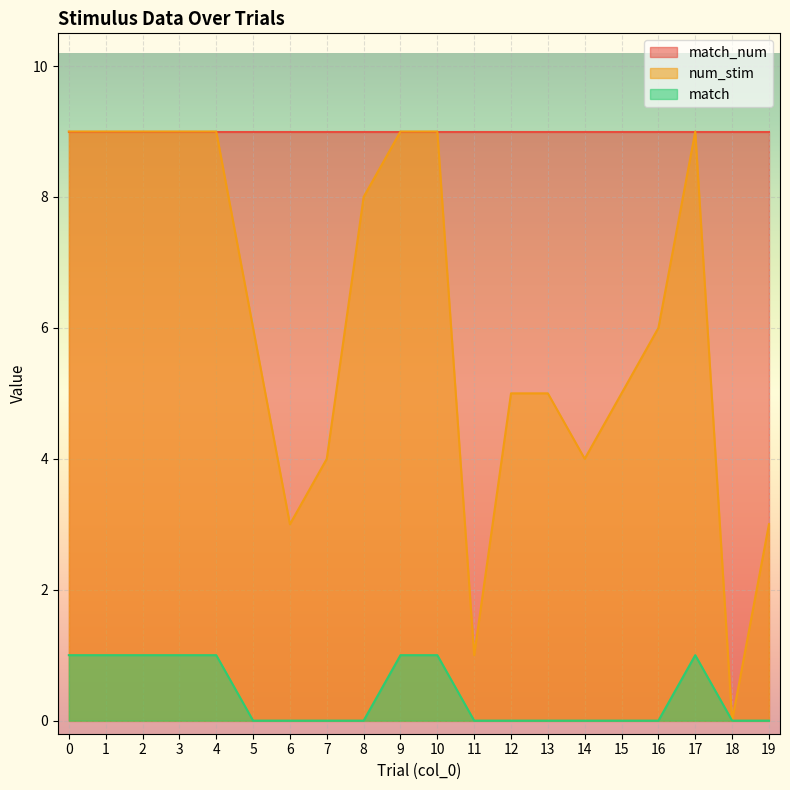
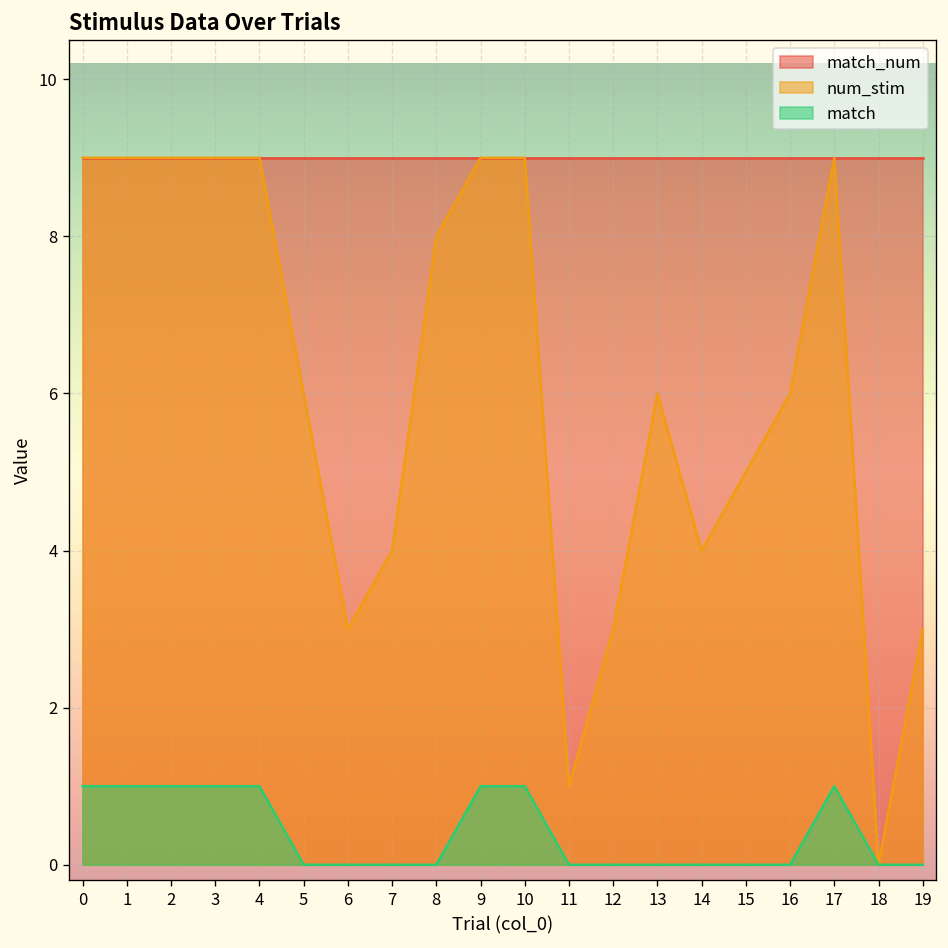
  {
    "match_num": {
      "5": 9,
      "6": 9,
      "7": 9,
      "8": 9,
      "11": 9,
      "12": 9,
      "13": 9,
      "14": 9,
      "15": 9,
      "16": 9,
      "18": 9,
      "19": 9
    },
    "num_stim": {
      "5": 6,
      "6": 3,
      "7": 4,
      "8": 8,
      "11": 1,
-     "12": 5,
-     "13": 5,
+     "12": 3,
+     "13": 6,
      "14": 4,
      "15": 5,
      "16": 6,
      "19": 3
    },
    "match": {
      "0": 1,
      "1": 1,
      "2": 1,
      "3": 1,
      "4": 1,
      "5": 0,
      "6": 0,
      "7": 0,
      "8": 0,
      "9": 1,
      "10": 1,
      "11": 0,
      "12": 0,
      "13": 0,
      "14": 0,
      "15": 0,
      "16": 0,
      "17": 1,
      "19": 0
    }
  }
